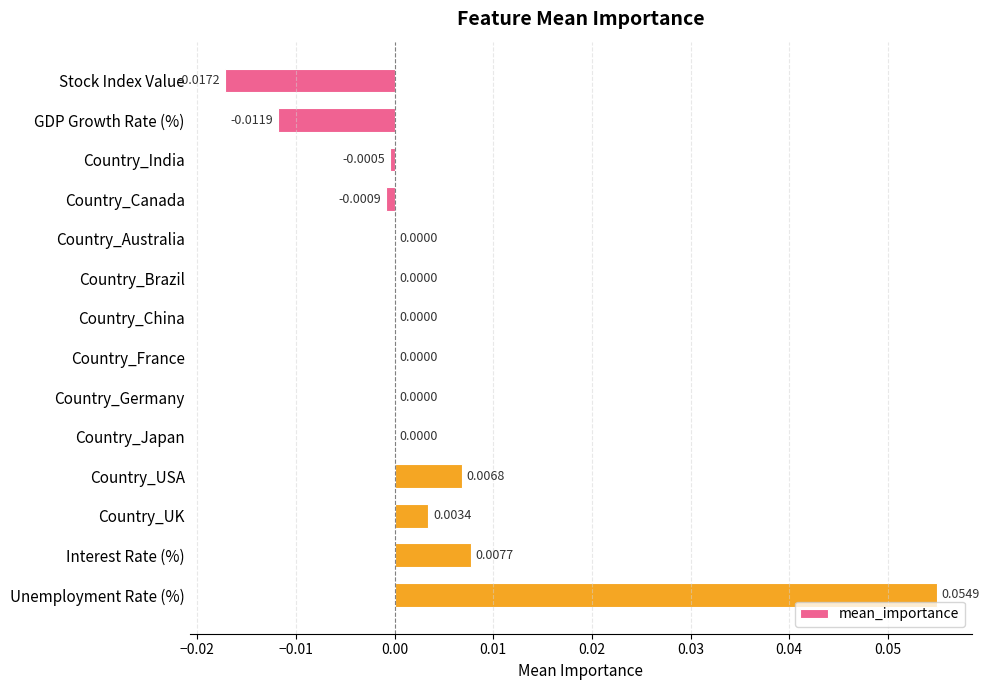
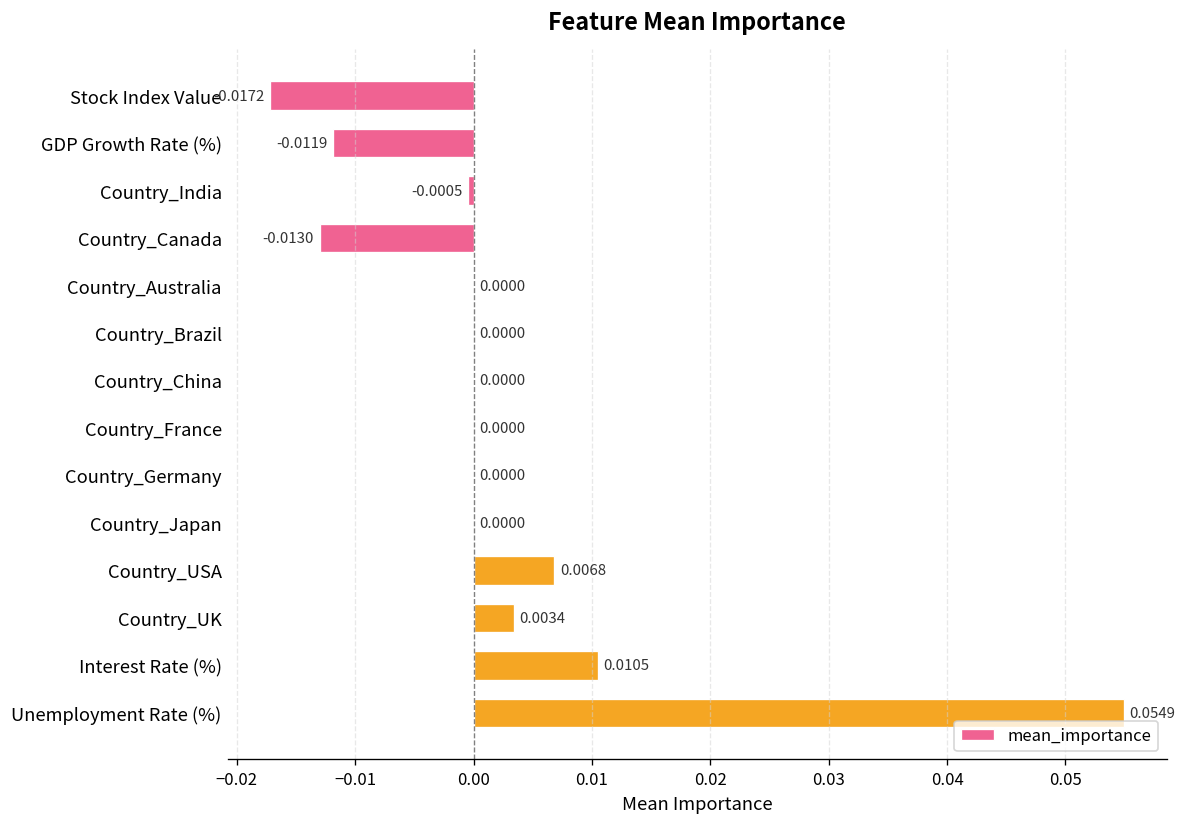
  {
    "Stock Index Value": -0.0172,
    "GDP Growth Rate (%)": -0.0119,
    "Country_India": -0.0005,
-   "Country_Canada": -0.0009,
+   "Country_Canada": -0.0130,
    "Country_Australia": 0.0000,
    "Country_Brazil": 0.0000,
    "Country_China": 0.0000,
    "Country_France": 0.0000,
    "Country_Germany": 0.0000,
    "Country_Japan": 0.0000,
    "Country_USA": 0.0068,
    "Country_UK": 0.0034,
-   "Interest Rate (%)": 0.0077,
+   "Interest Rate (%)": 0.0105,
    "Unemployment Rate (%)": 0.0549
  }
